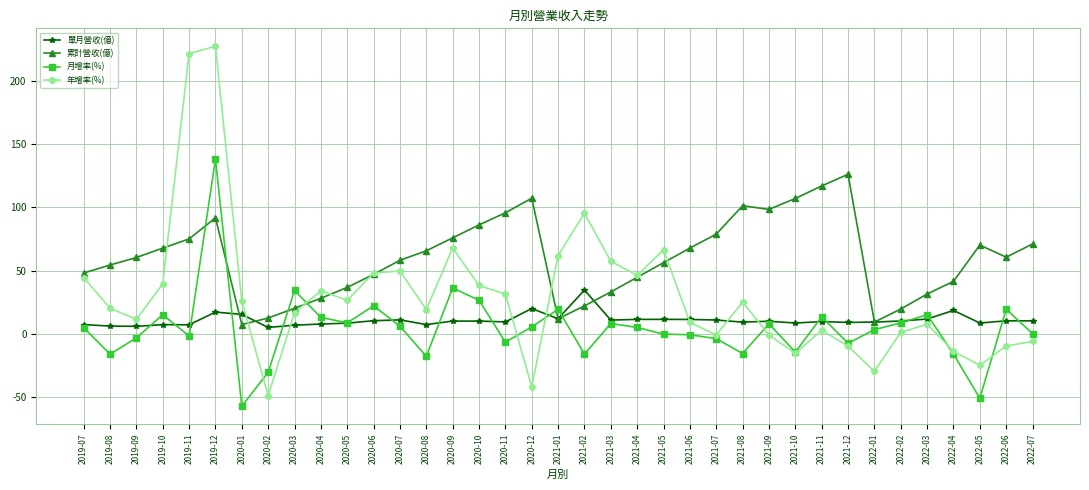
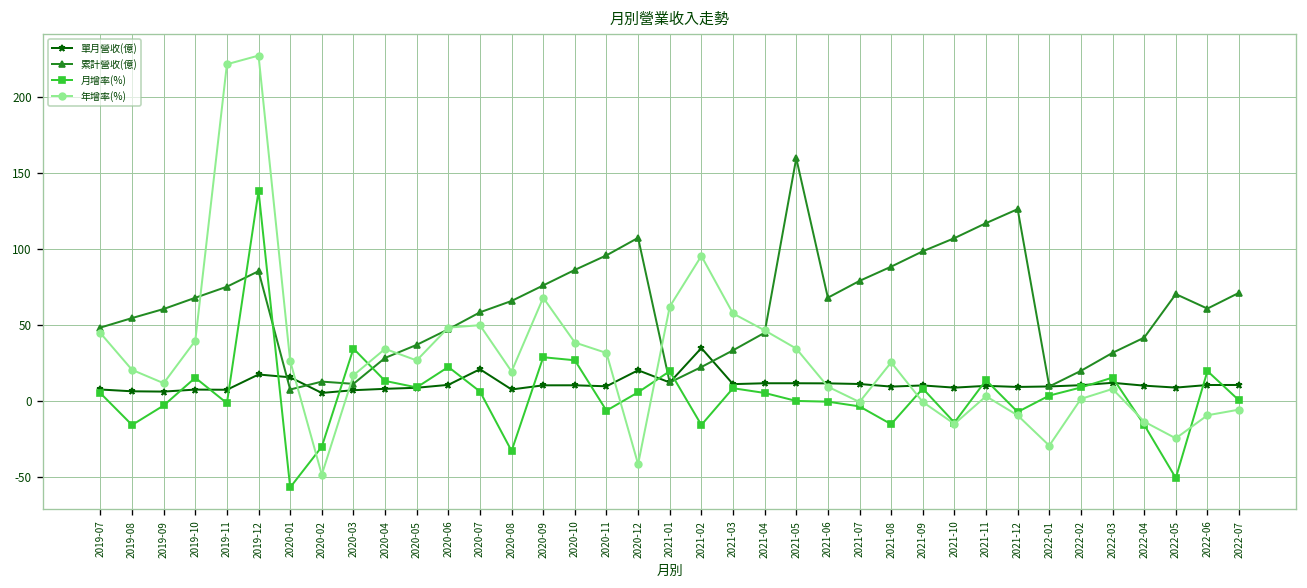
  {
    "單月營收(億)": {
      "2019-07": 7,
      "2019-08": 6,
      "2019-09": 6,
      "2019-10": 7,
      "2019-11": 7,
      "2019-12": 17,
      "2020-01": 15,
      "2020-02": 5,
      "2020-03": 7,
      "2020-04": 8,
      "2020-06": 11,
-     "2020-07": 11,
+     "2020-07": 21,
      "2020-08": 7,
      "2020-09": 10,
      "2020-10": 10,
      "2020-11": 10,
      "2020-12": 20,
      "2021-02": 35,
      "2021-03": 11,
      "2021-04": 12,
      "2021-05": 12,
      "2021-06": 12,
      "2021-07": 11,
      "2021-08": 9,
      "2021-09": 10,
      "2021-10": 9,
      "2021-11": 10,
      "2021-12": 9,
      "2022-03": 12,
-     "2022-04": 19,
+     "2022-04": 10,
      "2022-05": 9,
      "2022-06": 10,
      "2022-07": 10
    },
    "累計營收(億)": {
      "2019-07": 48,
      "2019-08": 54,
      "2019-09": 60,
      "2019-10": 68,
      "2019-11": 75,
-     "2019-12": 92,
+     "2019-12": 85,
      "2020-01": 7,
      "2020-02": 13,
-     "2020-03": 20,
+     "2020-03": 11,
      "2020-04": 28,
      "2020-05": 37,
      "2020-07": 58,
      "2020-08": 66,
      "2020-09": 76,
      "2020-10": 86,
      "2020-11": 96,
      "2020-12": 107,
      "2021-02": 22,
      "2021-03": 33,
-     "2021-05": 56,
+     "2021-05": 160,
      "2021-06": 68,
      "2021-07": 79,
-     "2021-08": 101,
+     "2021-08": 88,
      "2021-09": 98,
      "2021-10": 107,
      "2021-11": 117,
      "2021-12": 126,
      "2022-02": 20,
      "2022-03": 32,
      "2022-04": 42,
      "2022-05": 70,
      "2022-06": 61,
      "2022-07": 71
    },
    "月增率(%)": {
      "2019-07": 5,
      "2019-08": -16,
      "2019-09": -3,
      "2019-10": 15,
      "2019-11": -2,
      "2019-12": 138,
      "2020-01": -57,
      "2020-02": -30,
      "2020-03": 34,
      "2020-04": 13,
      "2020-06": 22,
      "2020-07": 6,
-     "2020-08": -18,
-     "2020-09": 36,
+     "2020-08": -33,
+     "2020-09": 29,
      "2020-10": 27,
      "2020-11": -6,
      "2020-12": 6,
      "2021-01": 20,
      "2021-02": -16,
      "2021-03": 8,
      "2021-04": 5,
      "2021-05": 0,
      "2021-06": -1,
      "2021-07": -4,
      "2021-08": -15,
      "2021-09": 8,
      "2021-11": 14,
      "2021-12": -7,
      "2022-01": 3,
      "2022-03": 15,
      "2022-04": -16,
      "2022-05": -51,
      "2022-06": 20,
      "2022-07": 0
    },
    "年增率(%)": {
      "2019-07": 45,
      "2019-08": 20,
      "2019-09": 12,
      "2019-10": 40,
      "2019-11": 222,
      "2019-12": 227,
      "2020-01": 26,
      "2020-02": -49,
      "2020-03": 17,
      "2020-04": 34,
      "2020-05": 27,
      "2020-07": 50,
      "2020-08": 19,
      "2020-09": 68,
      "2020-10": 38,
      "2020-11": 32,
      "2020-12": -42,
      "2021-01": 62,
      "2021-02": 95,
      "2021-03": 58,
-     "2021-05": 67,
+     "2021-05": 34,
      "2021-06": 9,
      "2021-07": -1,
      "2021-08": 25,
      "2021-09": -1,
      "2021-11": 3,
      "2021-12": -10,
      "2022-01": -30,
      "2022-02": 1,
      "2022-03": 8,
      "2022-04": -14,
      "2022-05": -25,
      "2022-06": -10,
      "2022-07": -6
    }
  }
